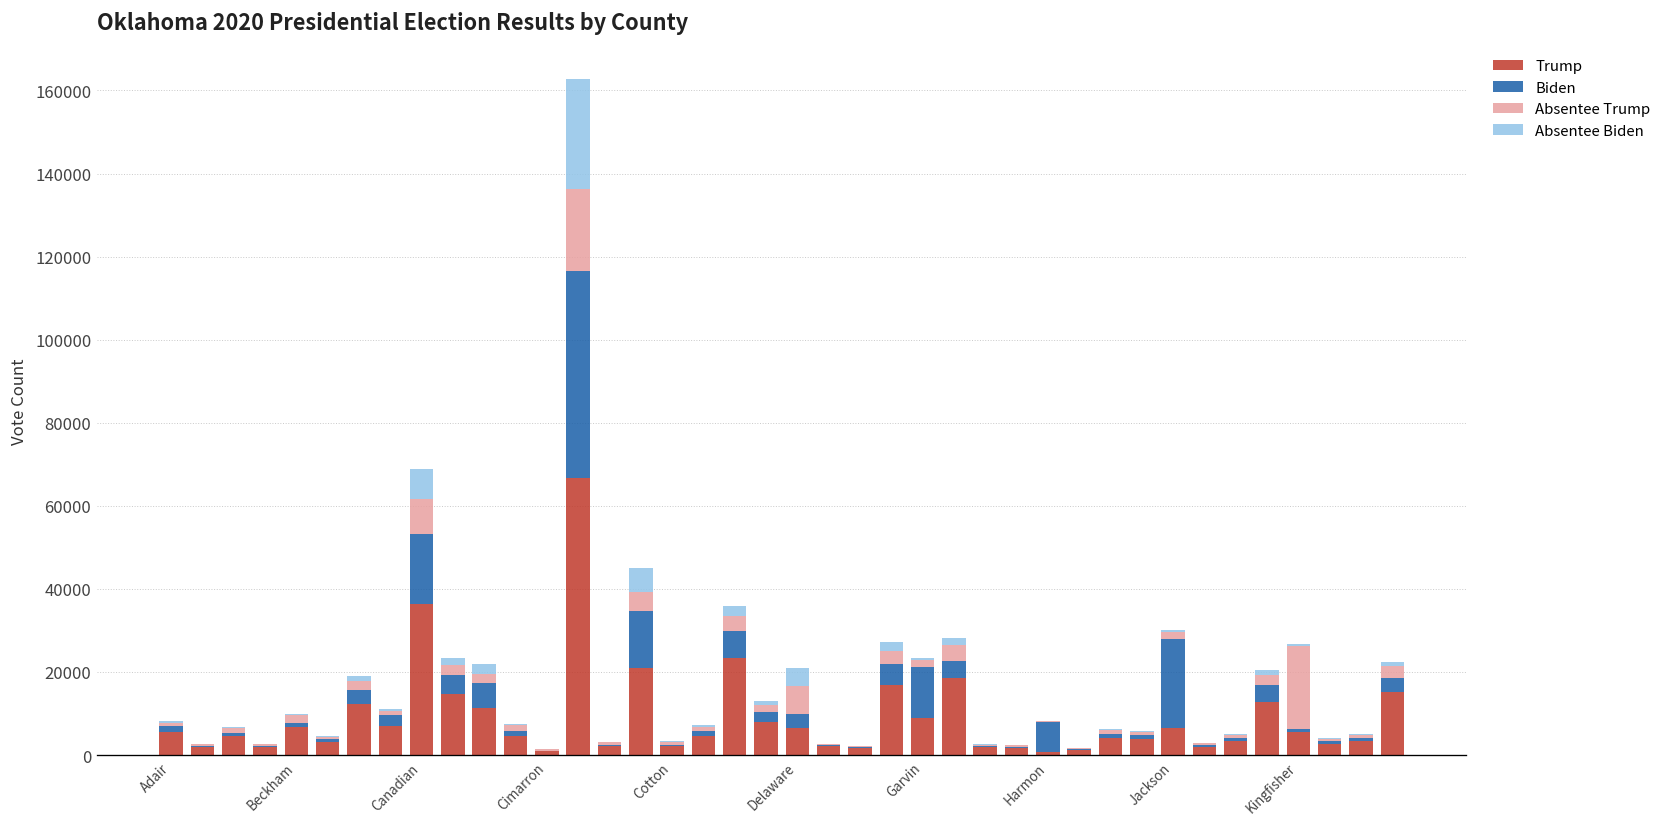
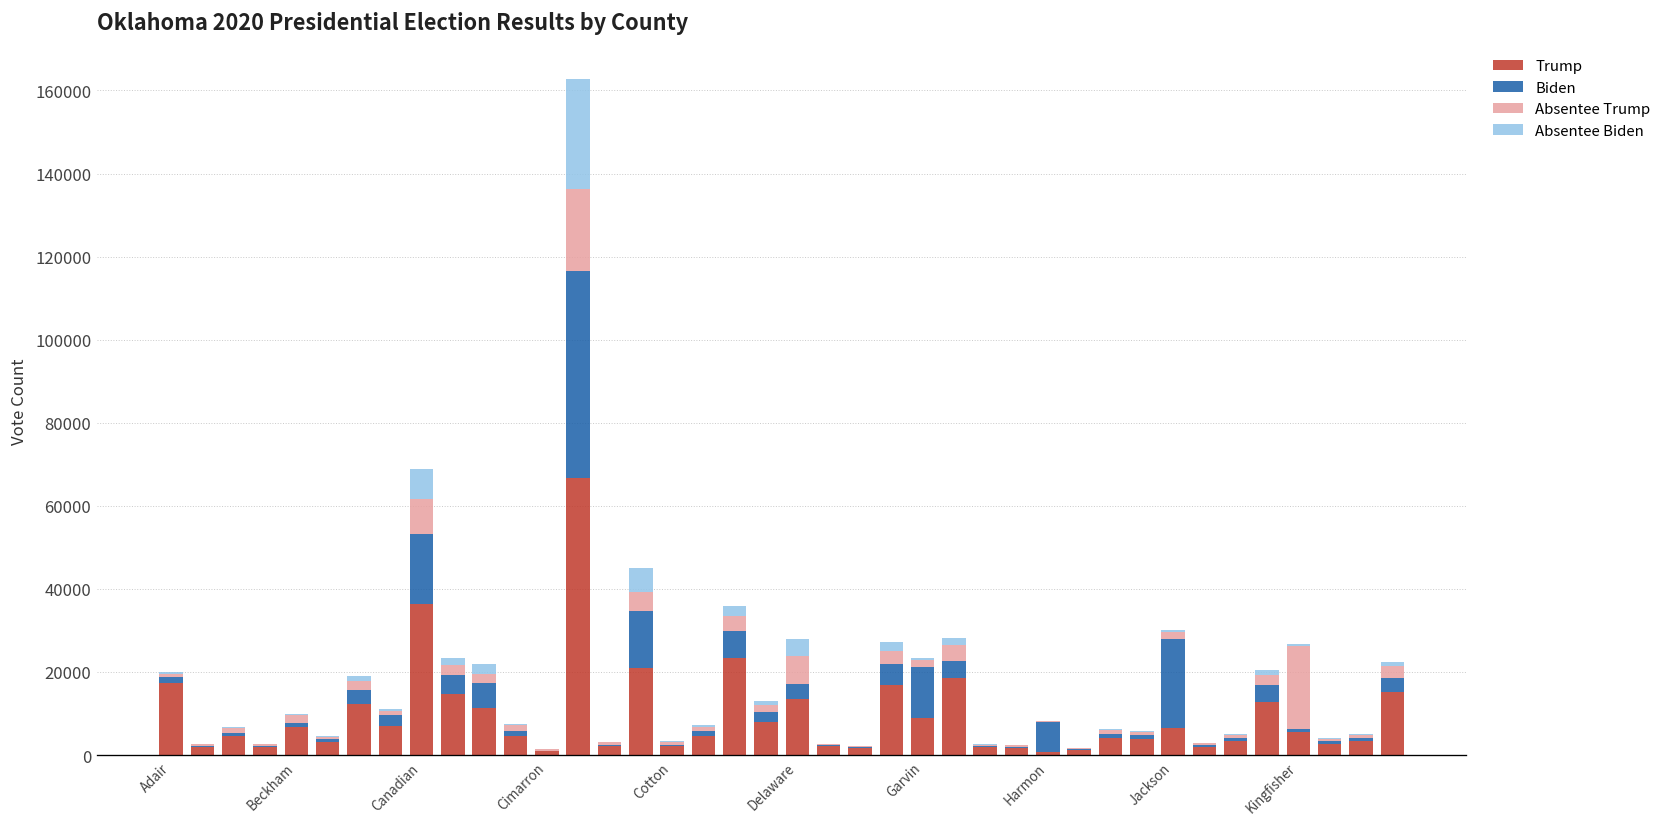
  {
    "Trump": {
-     "Adair": 6000,
+     "Adair": 17000,
      "Beckham": 7000,
      "Canadian": 36000,
      "Cimarron": 1000,
      "Cotton": 2000,
-     "Delaware": 6000,
+     "Delaware": 14000,
      "Garvin": 9000,
      "Harmon": 1000,
      "Jackson": 6000,
      "Kingfisher": 6000
    },
    "Biden": {
      "Adair": 1000,
      "Beckham": 1000,
      "Canadian": 17000,
      "Delaware": 3000,
      "Garvin": 12000,
      "Harmon": 7000,
      "Jackson": 22000,
      "Kingfisher": 1000
    },
    "Absentee Trump": {
      "Adair": 1000,
      "Beckham": 2000,
      "Canadian": 8000,
      "Delaware": 7000,
      "Garvin": 2000,
      "Jackson": 1000,
      "Kingfisher": 20000
    },
    "Absentee Biden": {
      "Canadian": 7000,
      "Delaware": 4000
    }
  }
